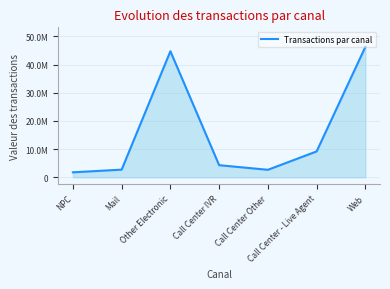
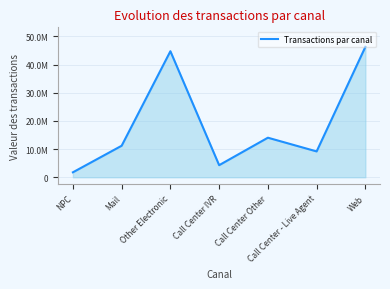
  {
    "NPC": 2000000,
-   "Mail": 3000000,
+   "Mail": 11000000,
    "Other Electronic": 45000000,
    "Call Center IVR": 4000000,
-   "Call Center Other": 3000000,
+   "Call Center Other": 14000000,
    "Call Center - Live Agent": 9000000
  }
